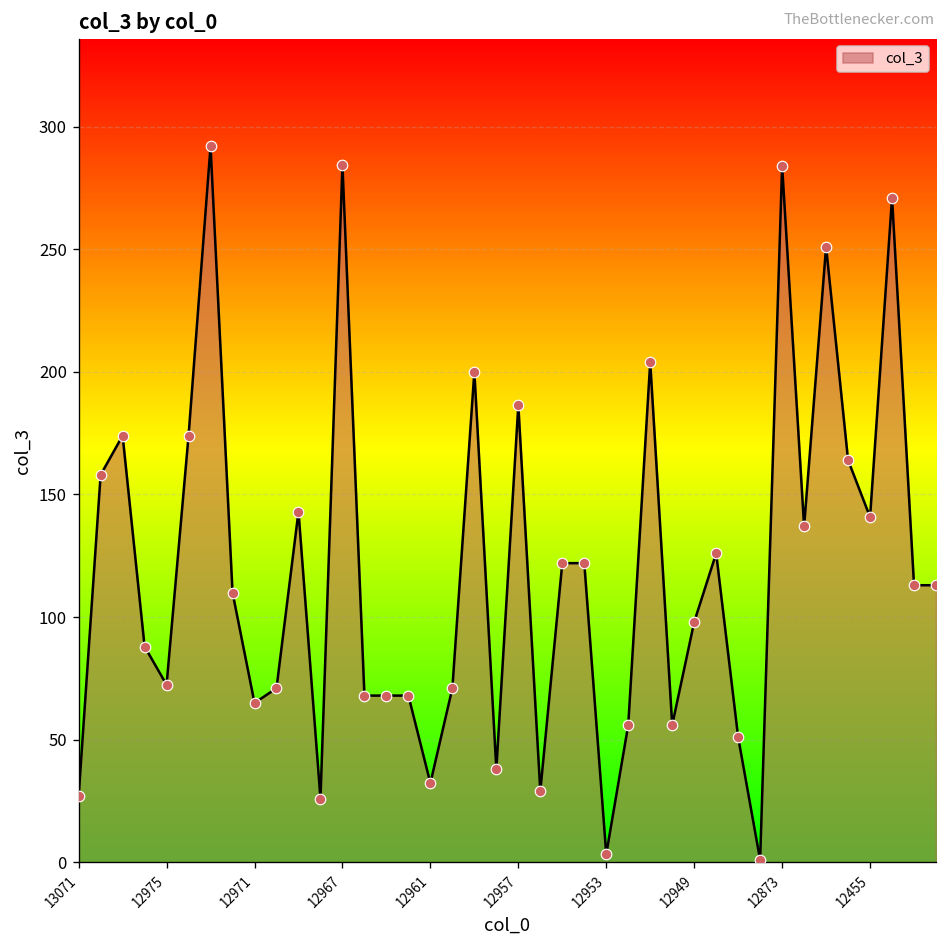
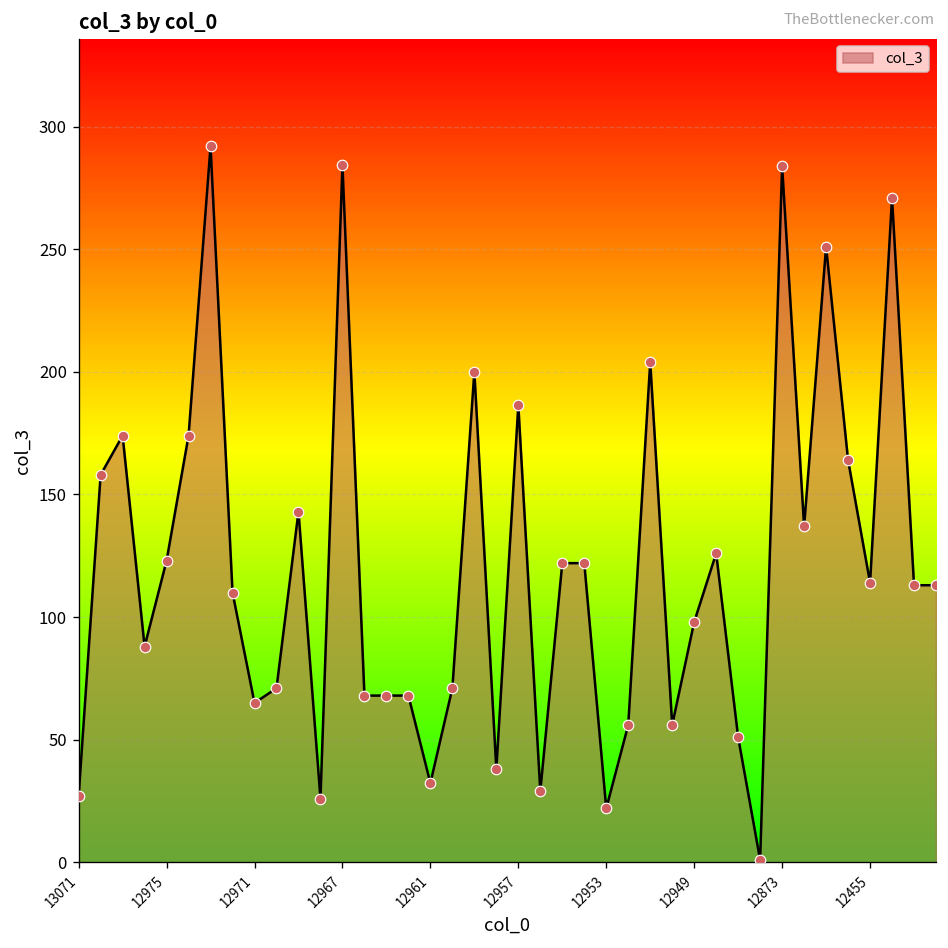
  {
    "13071": 27,
-   "12975": 72,
+   "12975": 123,
    "12971": 65,
    "12967": 284,
    "12961": 32,
    "12957": 186,
-   "12953": 3,
+   "12953": 22,
    "12949": 98,
    "12873": 284,
-   "12455": 141
+   "12455": 114
  }
